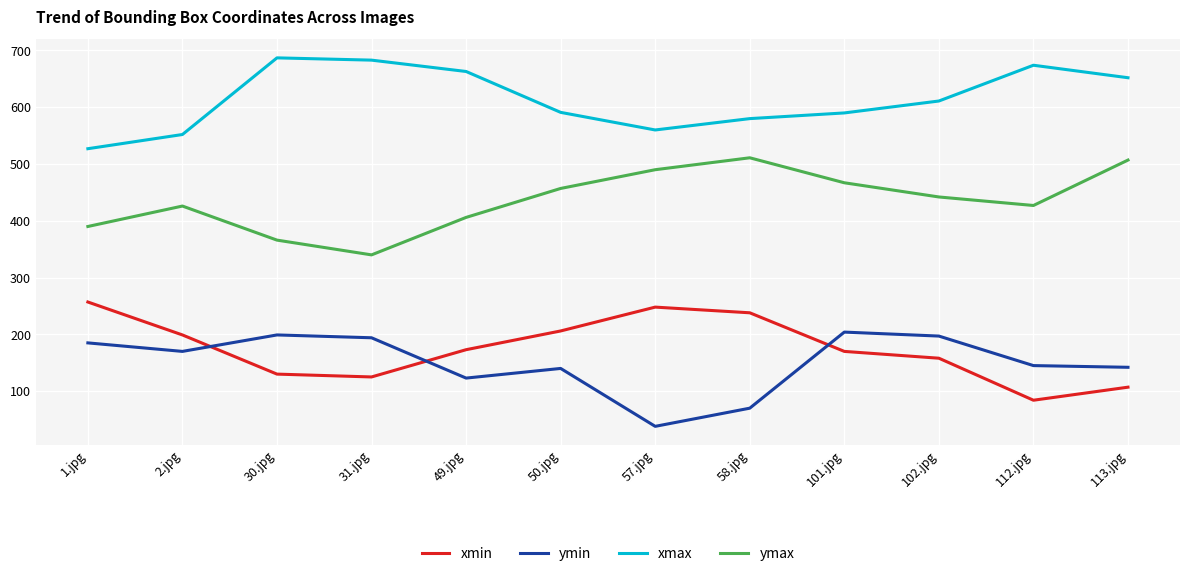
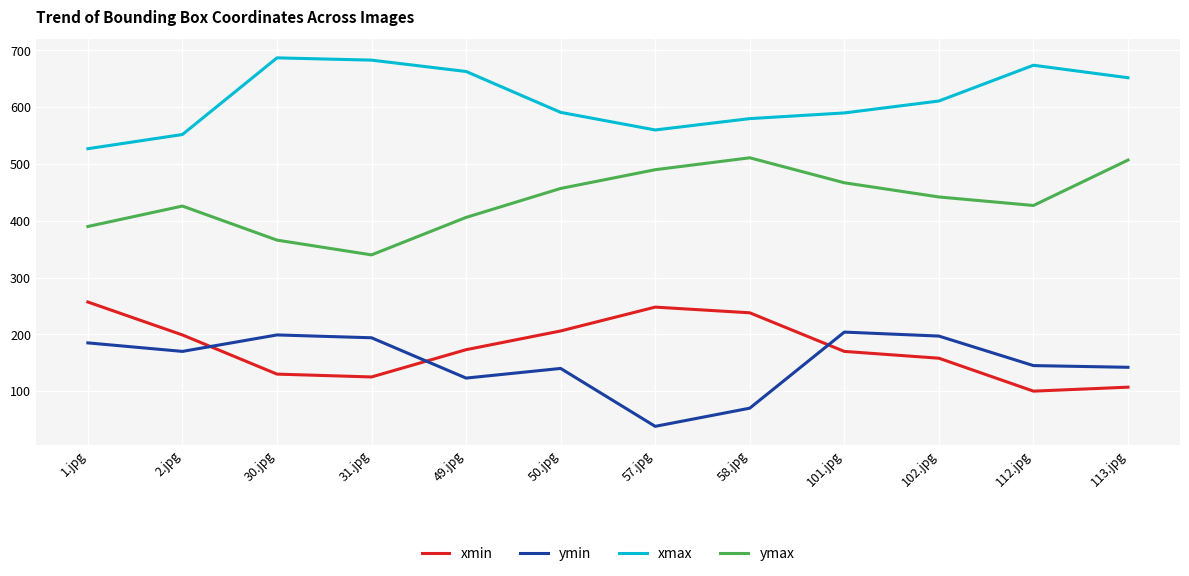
  {
    "xmin": {
      "1.jpg": 260,
      "2.jpg": 200,
      "30.jpg": 130,
      "31.jpg": 130,
      "49.jpg": 170,
      "50.jpg": 210,
      "57.jpg": 250,
      "58.jpg": 240,
      "101.jpg": 170,
      "102.jpg": 160,
-     "112.jpg": 80,
+     "112.jpg": 100,
      "113.jpg": 110
    },
    "ymin": {
      "1.jpg": 190,
      "2.jpg": 170,
      "30.jpg": 200,
      "31.jpg": 190,
      "49.jpg": 120,
      "50.jpg": 140,
      "57.jpg": 40,
      "58.jpg": 70,
      "101.jpg": 200,
      "102.jpg": 200,
      "112.jpg": 150,
      "113.jpg": 140
    },
    "xmax": {
      "1.jpg": 530,
      "2.jpg": 550,
      "30.jpg": 690,
      "31.jpg": 680,
      "49.jpg": 660,
      "50.jpg": 590,
      "57.jpg": 560,
      "58.jpg": 580,
      "101.jpg": 590,
      "102.jpg": 610,
      "112.jpg": 670,
      "113.jpg": 650
    },
    "ymax": {
      "1.jpg": 390,
      "2.jpg": 430,
      "30.jpg": 370,
      "31.jpg": 340,
      "49.jpg": 410,
      "50.jpg": 460,
      "57.jpg": 490,
      "58.jpg": 510,
      "101.jpg": 470,
      "102.jpg": 440,
      "112.jpg": 430,
      "113.jpg": 510
    }
  }
